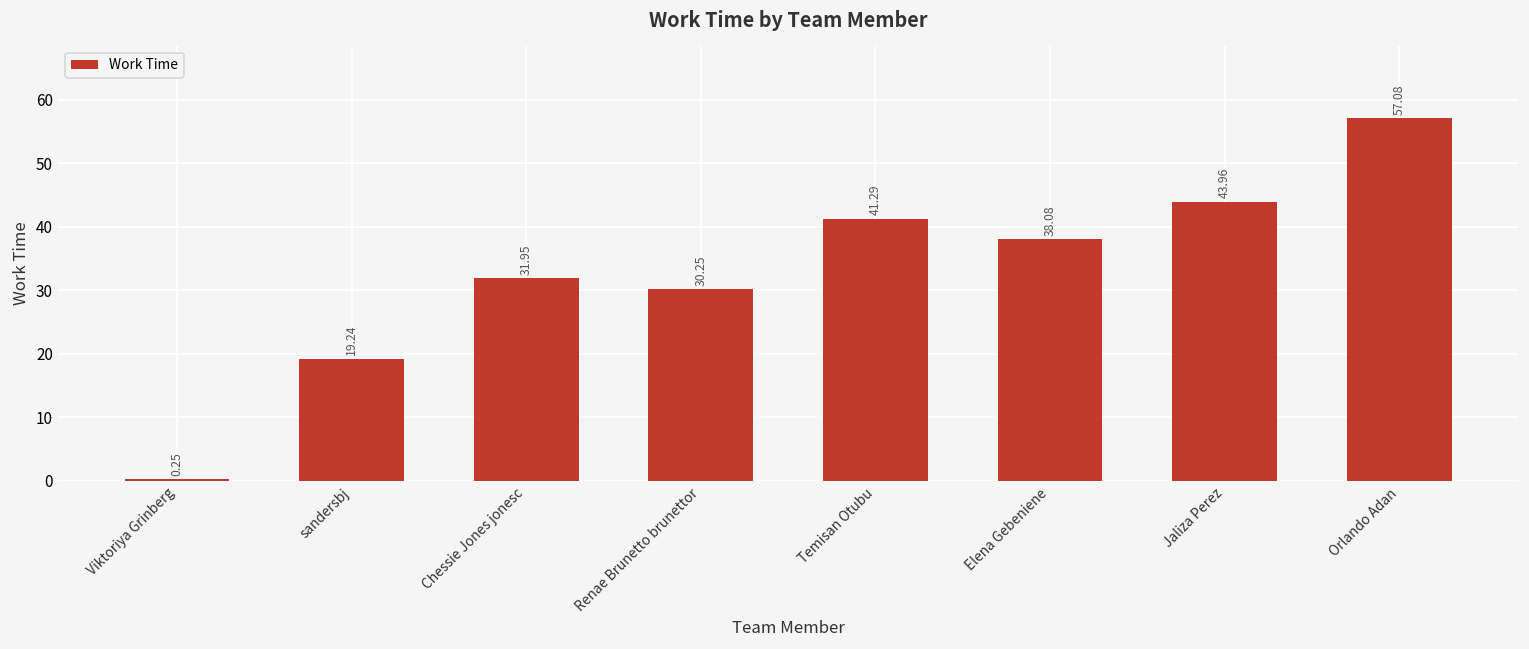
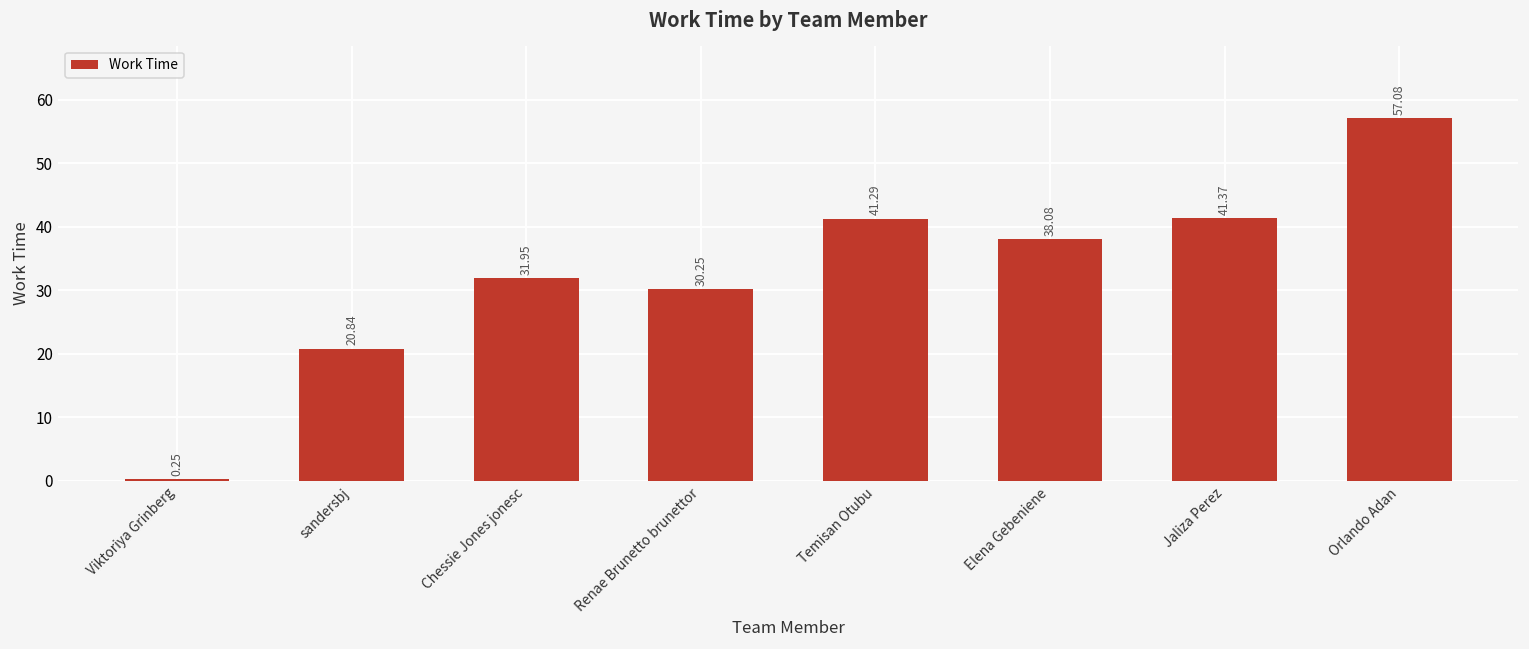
  {
    "Viktoriya Grinberg": 0.25,
-   "sandersbj": 19.24,
+   "sandersbj": 20.84,
    "Chessie Jones jonesc": 31.95,
    "Renae Brunetto brunettor": 30.25,
    "Temisan Otubu": 41.29,
    "Elena Gebeniene": 38.08,
-   "Jaliza Perez": 43.96,
+   "Jaliza Perez": 41.37,
    "Orlando Adan": 57.08
  }
